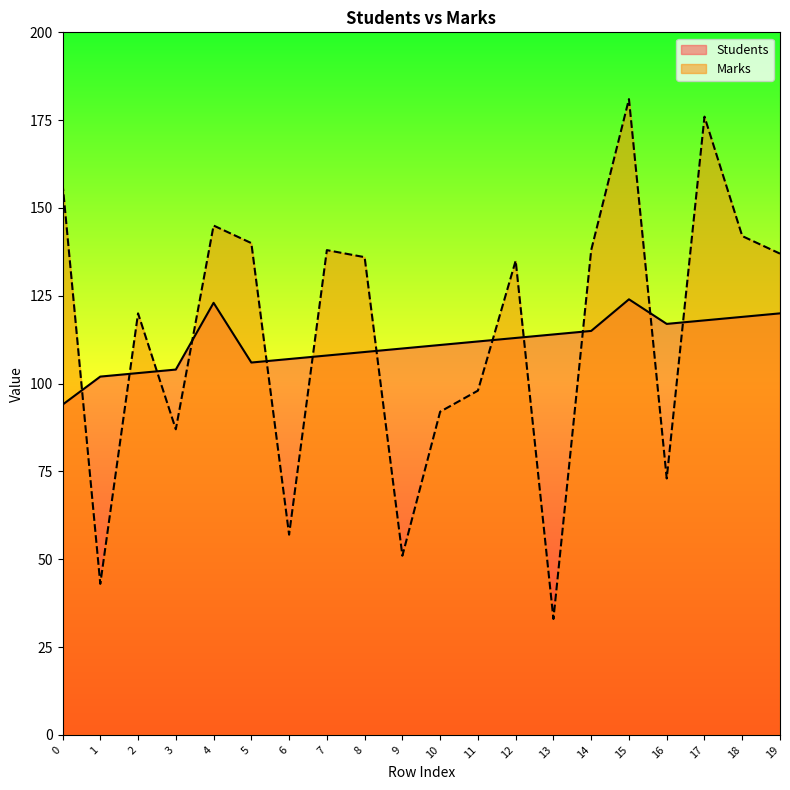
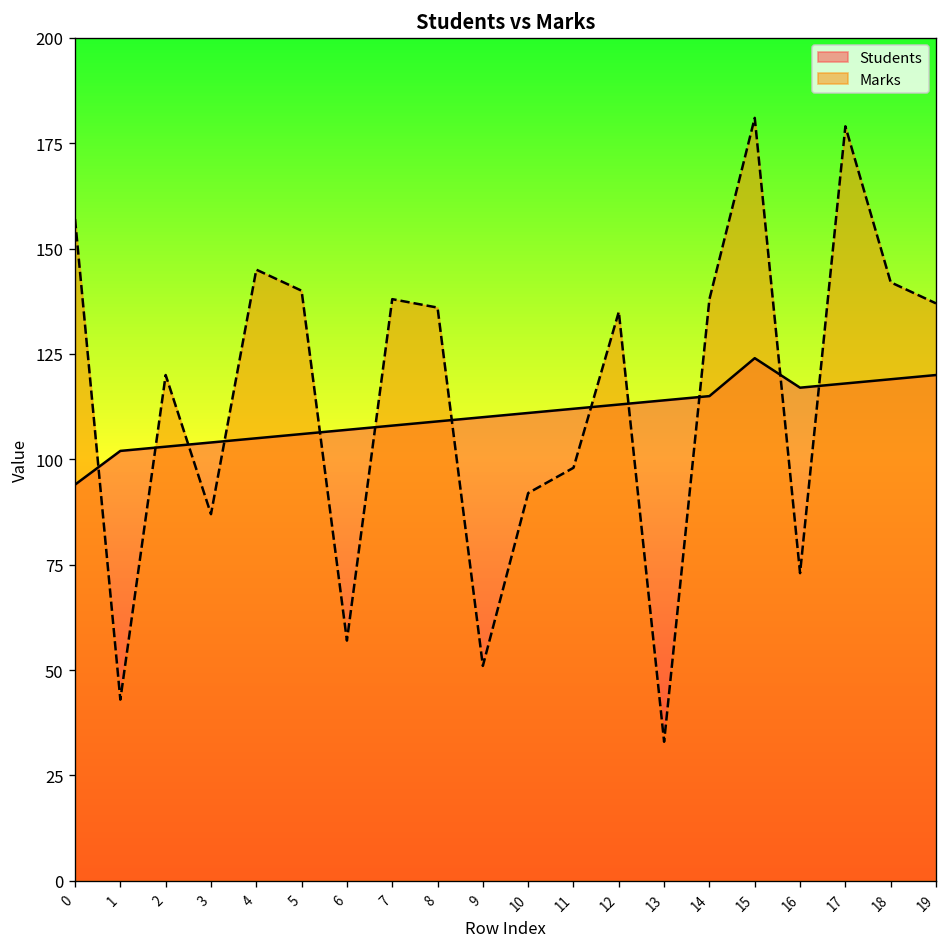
  {
    "Students": {
      "0": 94,
      "1": 102,
      "2": 103,
      "3": 104,
-     "4": 123,
+     "4": 105,
      "5": 106,
      "6": 107,
      "7": 108,
      "8": 109,
      "9": 110,
      "10": 111,
      "11": 112,
      "12": 113,
      "13": 114,
      "14": 115,
      "15": 124,
      "16": 117,
      "17": 118,
      "18": 119,
      "19": 120
    },
    "Marks": {
      "0": 157,
      "1": 43,
      "2": 120,
      "3": 87,
      "4": 145,
      "5": 140,
      "6": 57,
      "7": 138,
      "8": 136,
      "9": 51,
      "10": 92,
      "11": 98,
      "12": 135,
      "13": 33,
      "14": 138,
      "15": 181,
      "16": 73,
-     "17": 176,
+     "17": 179,
      "18": 142,
      "19": 137
    }
  }
